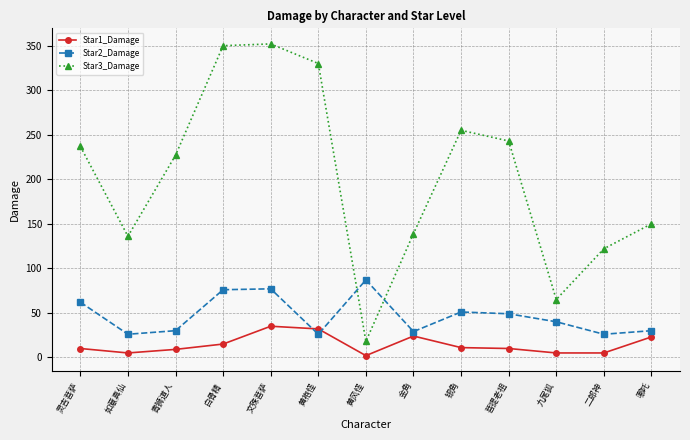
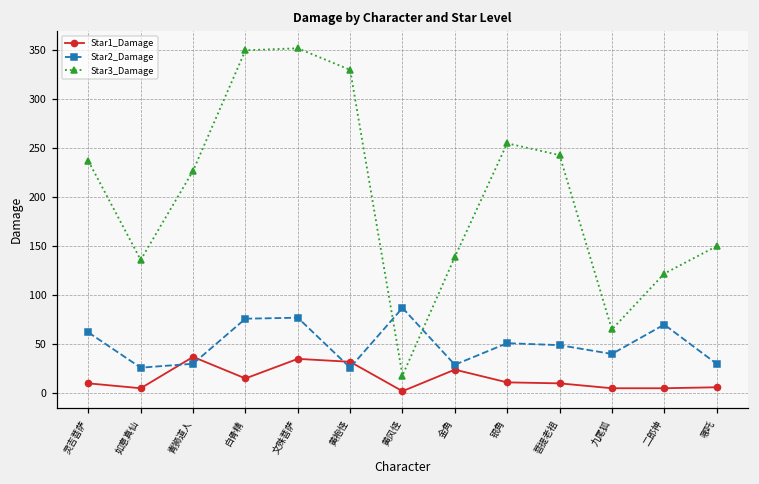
  {
    "Star1_Damage": {
      "灵吉菩萨": 10,
      "如意真仙": 10,
-     "青狮道人": 10,
+     "青狮道人": 40,
      "白骨精": 20,
      "文殊菩萨": 40,
      "黄袍怪": 30,
      "黄风怪": 0,
      "金角": 20,
      "银角": 10,
      "菩提老祖": 10,
      "九尾狐": 10,
      "二郎神": 10,
-     "哪吒": 20
+     "哪吒": 10
    },
    "Star2_Damage": {
      "灵吉菩萨": 60,
      "如意真仙": 30,
      "青狮道人": 30,
      "白骨精": 80,
      "文殊菩萨": 80,
      "黄袍怪": 30,
      "黄风怪": 90,
      "金角": 30,
      "银角": 50,
      "菩提老祖": 50,
      "九尾狐": 40,
-     "二郎神": 30,
+     "二郎神": 70,
      "哪吒": 30
    },
    "Star3_Damage": {
      "灵吉菩萨": 240,
      "如意真仙": 140,
      "青狮道人": 230,
      "白骨精": 350,
      "文殊菩萨": 350,
      "黄袍怪": 330,
      "黄风怪": 20,
      "金角": 140,
      "银角": 260,
      "菩提老祖": 240,
      "九尾狐": 70,
      "二郎神": 120,
      "哪吒": 150
    }
  }
